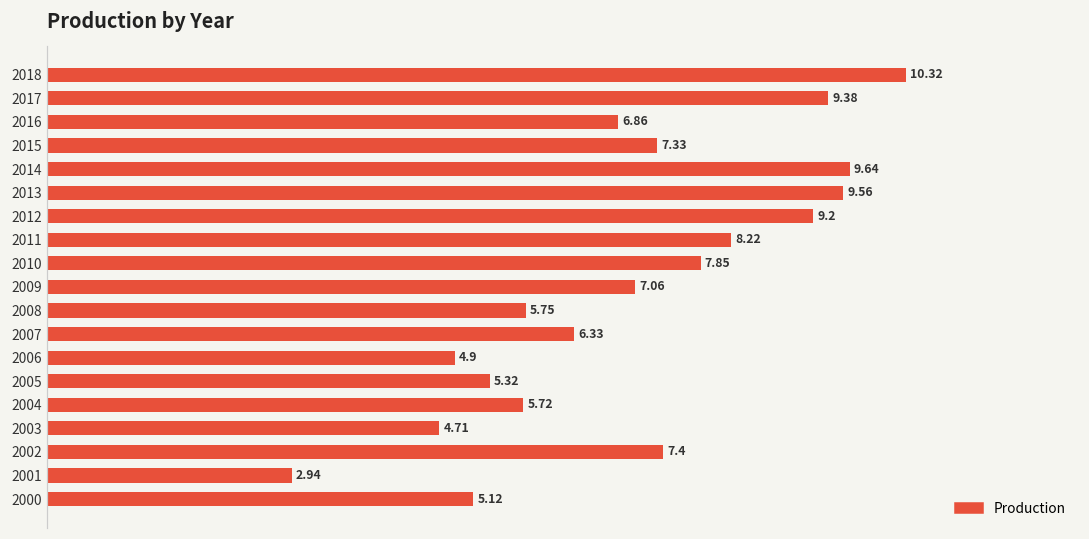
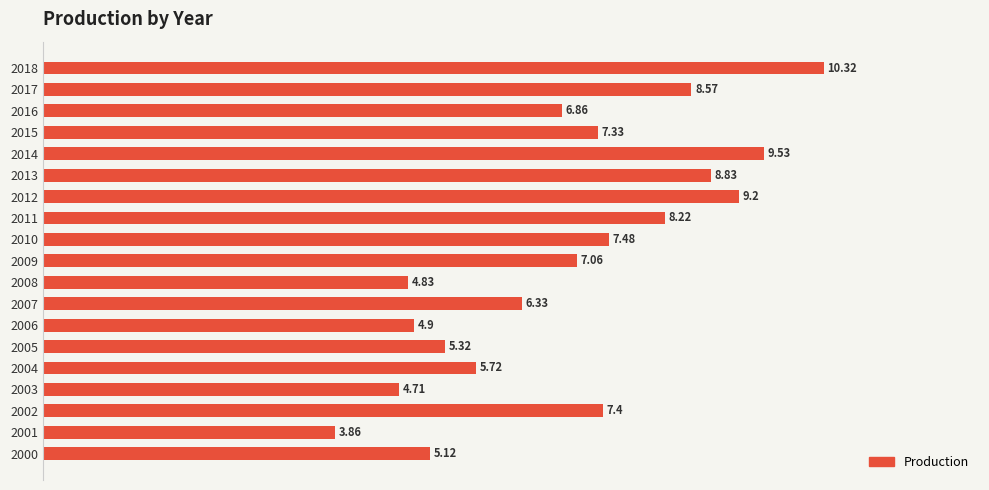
  {
    "2018": 10.32,
-   "2017": 9.38,
+   "2017": 8.57,
    "2016": 6.86,
    "2015": 7.33,
-   "2014": 9.64,
-   "2013": 9.56,
+   "2014": 9.53,
+   "2013": 8.83,
    "2012": 9.2,
    "2011": 8.22,
-   "2010": 7.85,
+   "2010": 7.48,
    "2009": 7.06,
-   "2008": 5.75,
+   "2008": 4.83,
    "2007": 6.33,
    "2006": 4.9,
    "2005": 5.32,
    "2004": 5.72,
    "2003": 4.71,
    "2002": 7.4,
-   "2001": 2.94,
+   "2001": 3.86,
    "2000": 5.12
  }
